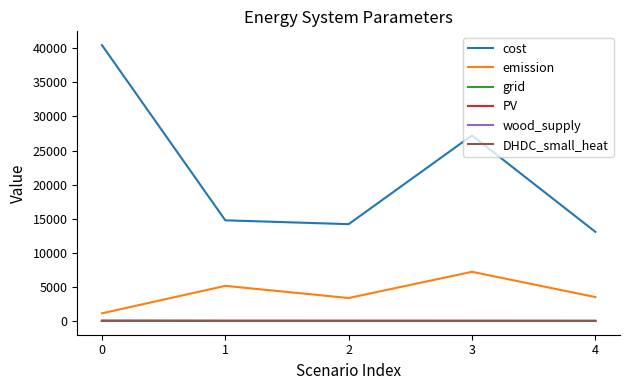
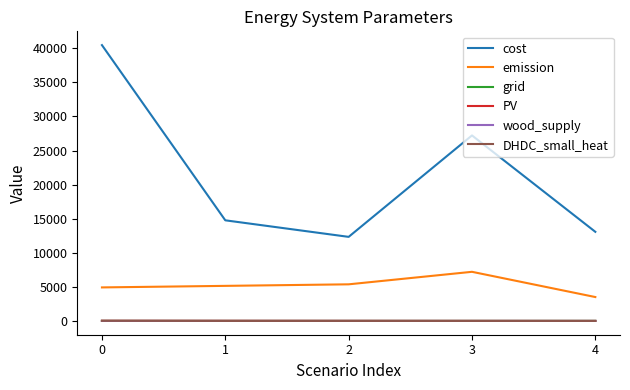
  {
    "cost": {
      "0": 40000,
      "1": 15000,
-     "2": 14000,
+     "2": 12000,
      "4": 13000
    },
    "emission": {
-     "0": 1000,
+     "0": 5000,
      "1": 5000,
-     "2": 3000,
+     "2": 5000,
      "3": 7000,
      "4": 4000
    },
    "DHDC_small_heat": {
      "0": 0,
      "1": 0,
      "2": 0,
      "3": 0,
      "4": 0
    }
  }
